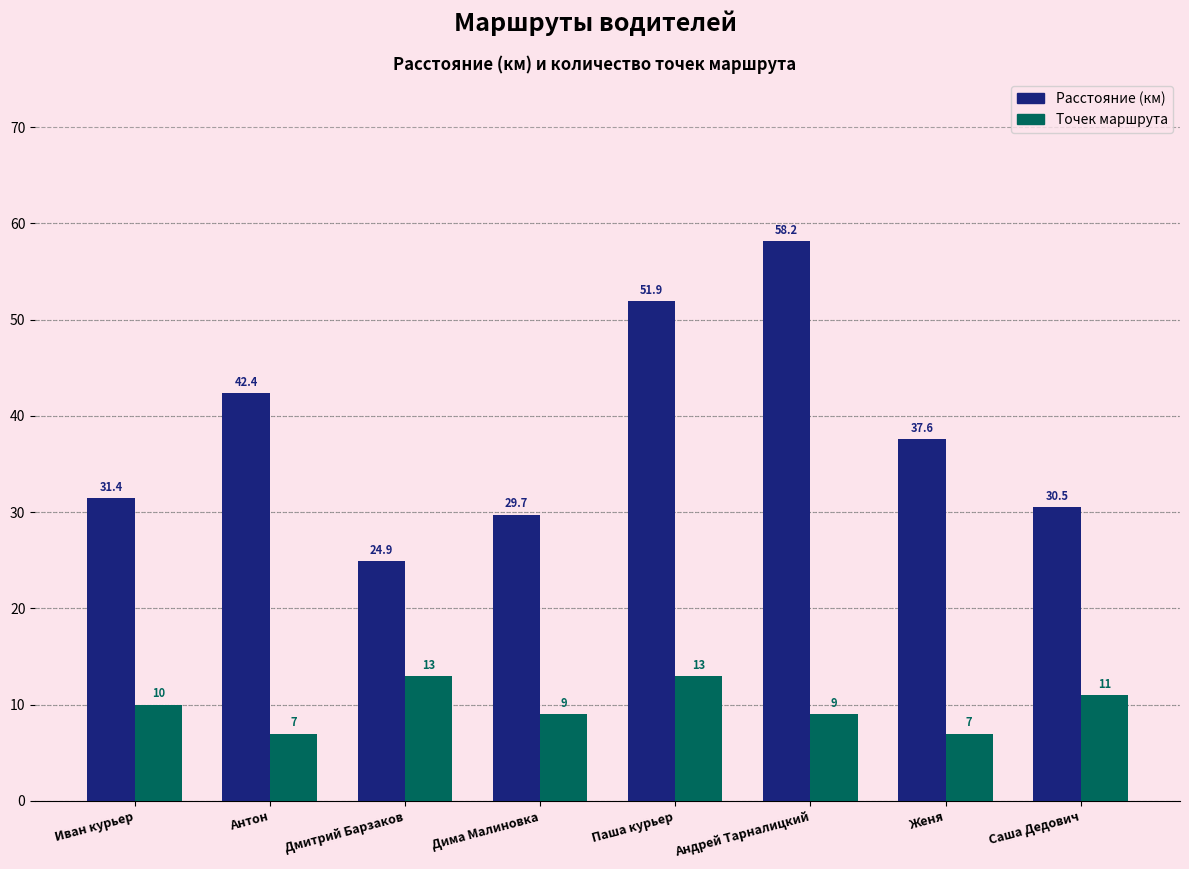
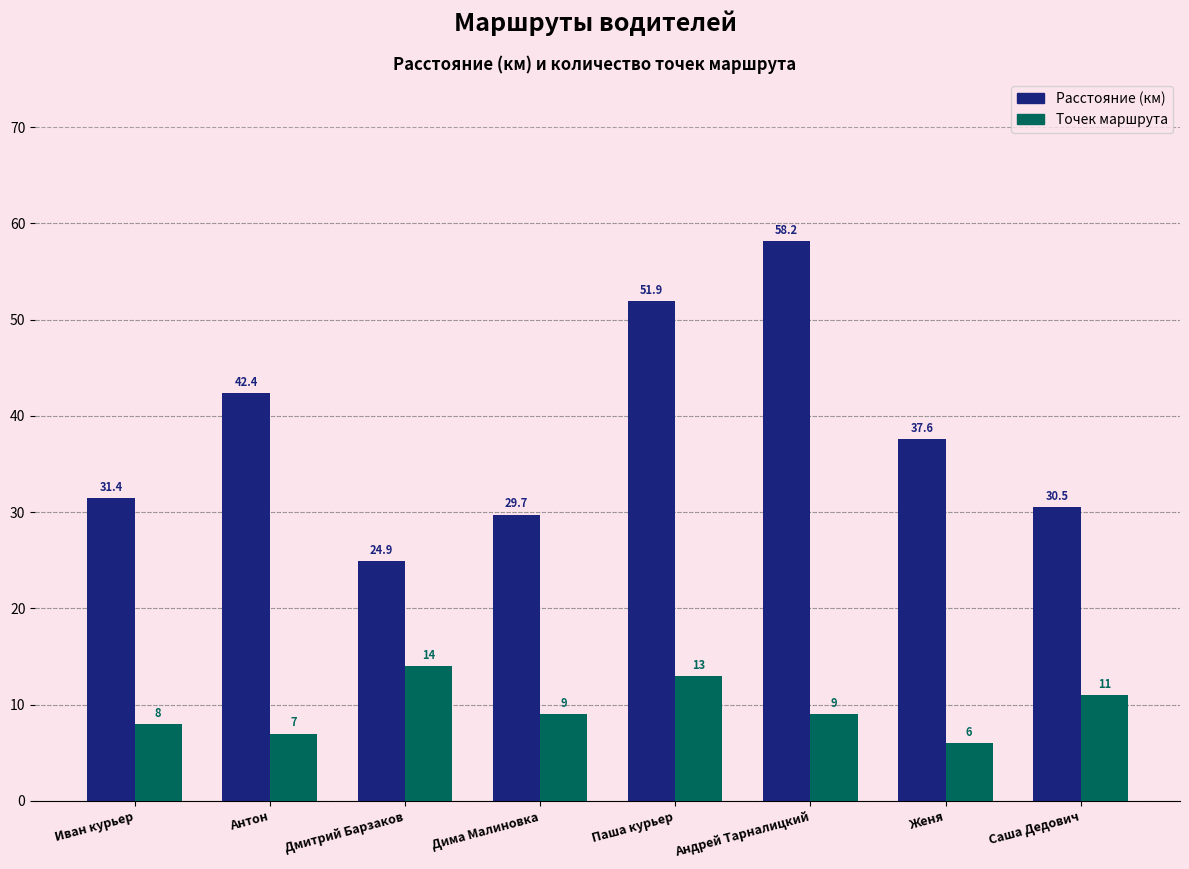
  {
    "Расстояние (км)": {
      "Иван курьер": 31.4,
      "Антон": 42.4,
      "Дмитрий Барзаков": 24.9,
      "Дима Малиновка": 29.7,
      "Паша курьер": 51.9,
      "Андрей Тарналицкий": 58.2,
      "Женя": 37.6,
      "Саша Дедович": 30.5
    },
    "Точек маршрута": {
-     "Иван курьер": 10,
+     "Иван курьер": 8,
      "Антон": 7,
-     "Дмитрий Барзаков": 13,
+     "Дмитрий Барзаков": 14,
      "Дима Малиновка": 9,
      "Паша курьер": 13,
      "Андрей Тарналицкий": 9,
-     "Женя": 7,
+     "Женя": 6,
      "Саша Дедович": 11
    }
  }
